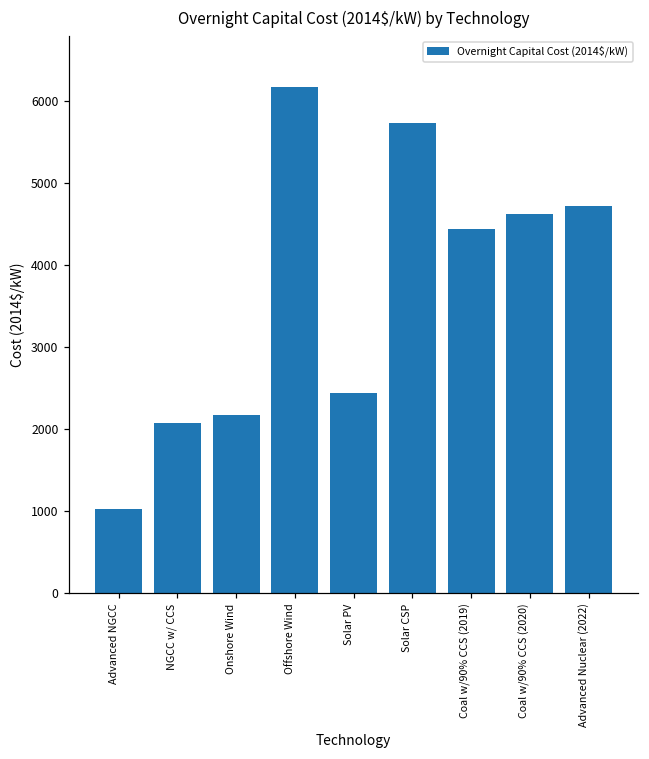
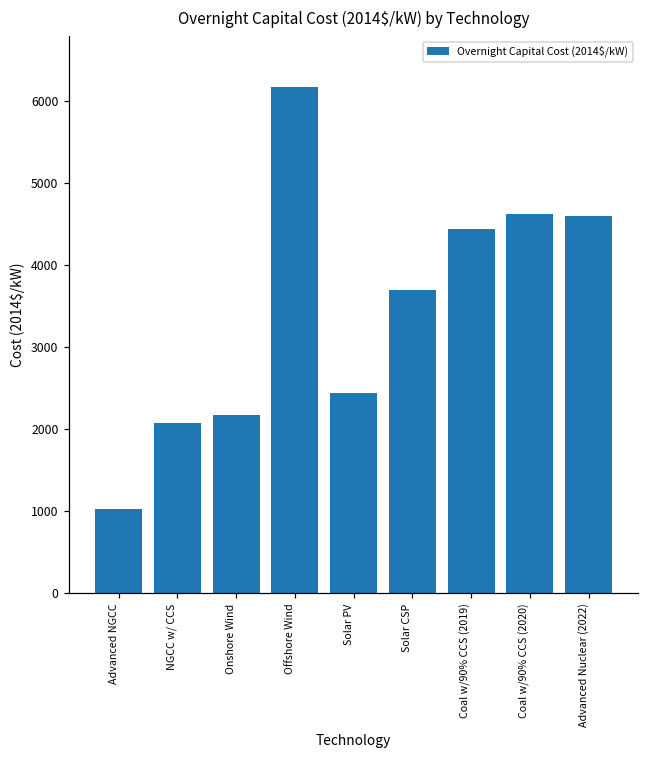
  {
    "Advanced NGCC": 1000,
    "NGCC w/ CCS": 2100,
    "Onshore Wind": 2200,
    "Offshore Wind": 6200,
    "Solar PV": 2400,
-   "Solar CSP": 5700,
+   "Solar CSP": 3700,
    "Coal w/90% CCS (2019)": 4400,
    "Coal w/90% CCS (2020)": 4600,
-   "Advanced Nuclear (2022)": 4700
+   "Advanced Nuclear (2022)": 4600
  }
